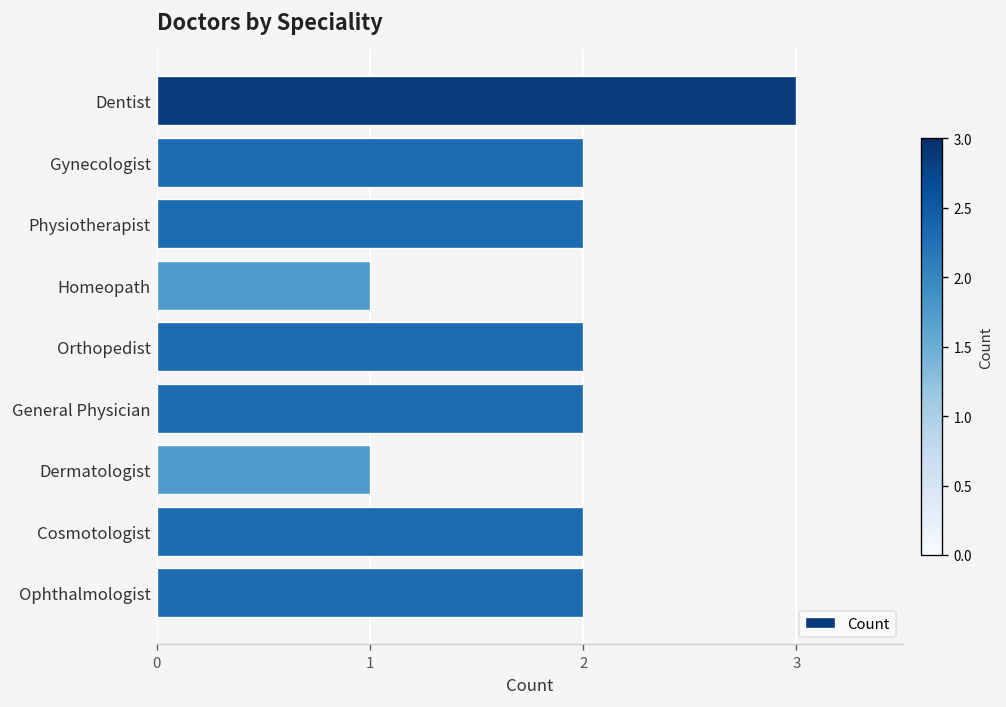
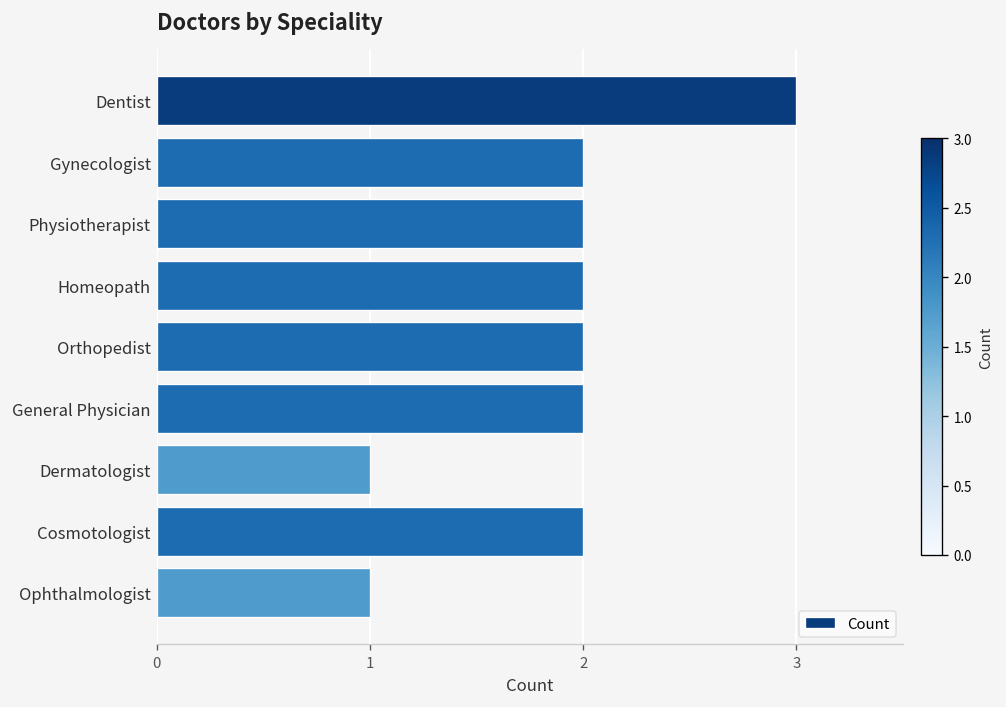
  {
    "Dentist": 3,
    "Gynecologist": 2,
    "Physiotherapist": 2,
-   "Homeopath": 1,
+   "Homeopath": 2,
    "Orthopedist": 2,
    "General Physician": 2,
    "Dermatologist": 1,
    "Cosmotologist": 2,
-   "Ophthalmologist": 2
+   "Ophthalmologist": 1
  }
